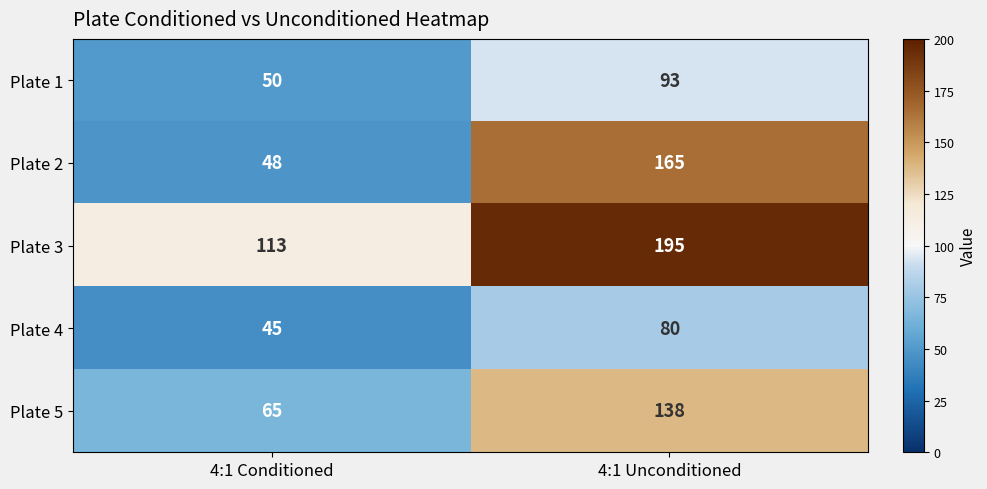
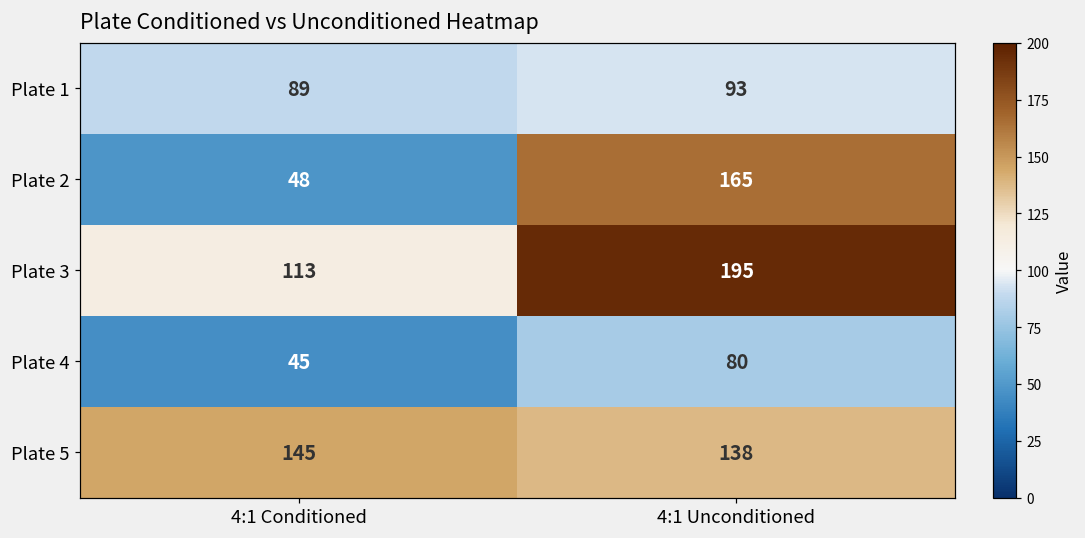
  {
    "Plate 1": {
-     "4:1 Conditioned": 50,
+     "4:1 Conditioned": 89,
      "4:1 Unconditioned": 93
    },
    "Plate 2": {
      "4:1 Conditioned": 48,
      "4:1 Unconditioned": 165
    },
    "Plate 3": {
      "4:1 Conditioned": 113,
      "4:1 Unconditioned": 195
    },
    "Plate 4": {
      "4:1 Conditioned": 45,
      "4:1 Unconditioned": 80
    },
    "Plate 5": {
-     "4:1 Conditioned": 65,
+     "4:1 Conditioned": 145,
      "4:1 Unconditioned": 138
    }
  }
